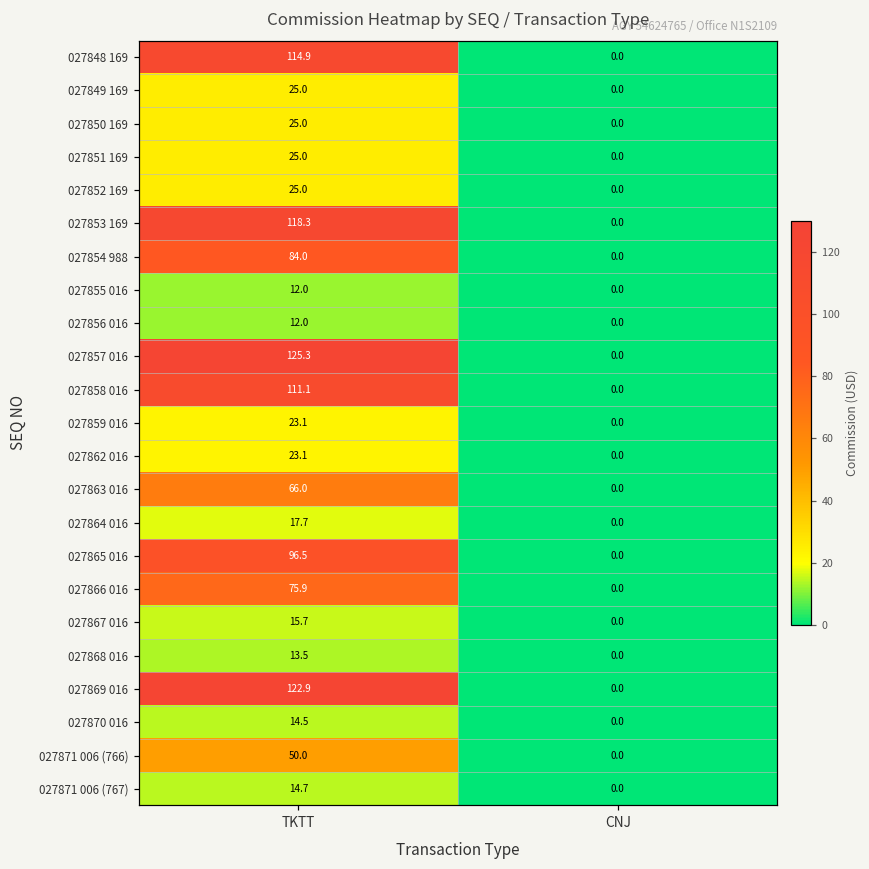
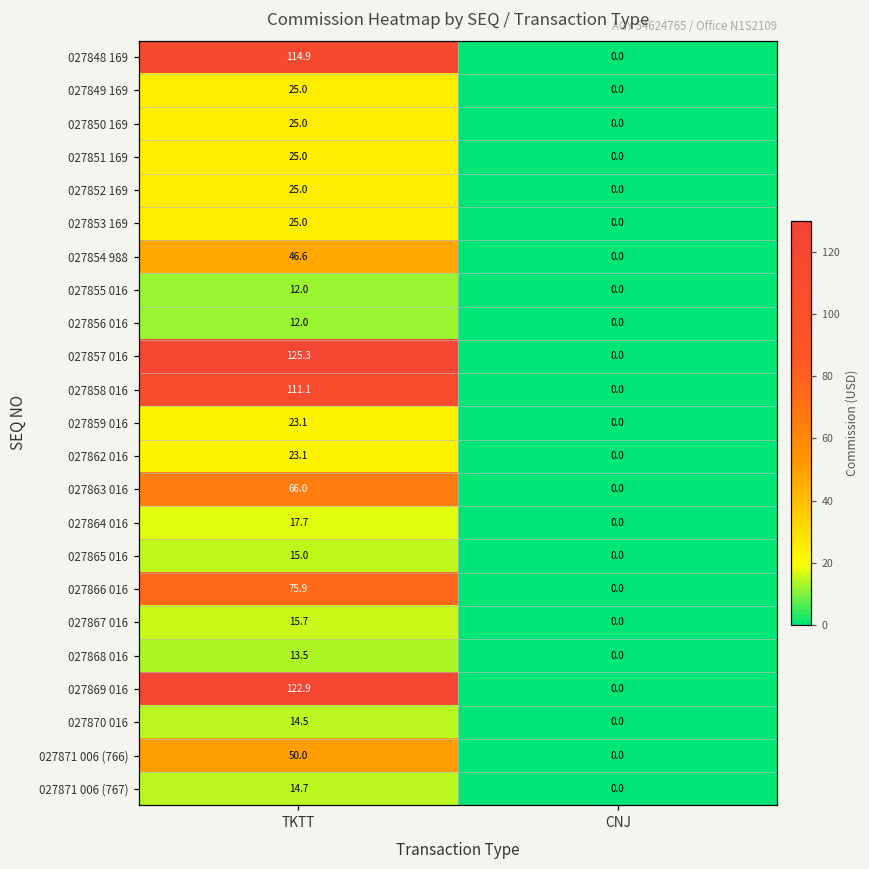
  {
    "027848 169": {
      "TKTT": 114.9,
      "CNJ": 0.0
    },
    "027849 169": {
      "TKTT": 25.0,
      "CNJ": 0.0
    },
    "027850 169": {
      "TKTT": 25.0,
      "CNJ": 0.0
    },
    "027851 169": {
      "TKTT": 25.0,
      "CNJ": 0.0
    },
    "027852 169": {
      "TKTT": 25.0,
      "CNJ": 0.0
    },
    "027853 169": {
-     "TKTT": 118.3,
+     "TKTT": 25.0,
      "CNJ": 0.0
    },
    "027854 988": {
-     "TKTT": 84.0,
+     "TKTT": 46.6,
      "CNJ": 0.0
    },
    "027855 016": {
      "TKTT": 12.0,
      "CNJ": 0.0
    },
    "027856 016": {
      "TKTT": 12.0,
      "CNJ": 0.0
    },
    "027857 016": {
      "TKTT": 125.3,
      "CNJ": 0.0
    },
    "027858 016": {
      "TKTT": 111.1,
      "CNJ": 0.0
    },
    "027859 016": {
      "TKTT": 23.1,
      "CNJ": 0.0
    },
    "027862 016": {
      "TKTT": 23.1,
      "CNJ": 0.0
    },
    "027863 016": {
      "TKTT": 66.0,
      "CNJ": 0.0
    },
    "027864 016": {
      "TKTT": 17.7,
      "CNJ": 0.0
    },
    "027865 016": {
-     "TKTT": 96.5,
+     "TKTT": 15.0,
      "CNJ": 0.0
    },
    "027866 016": {
      "TKTT": 75.9,
      "CNJ": 0.0
    },
    "027867 016": {
      "TKTT": 15.7,
      "CNJ": 0.0
    },
    "027868 016": {
      "TKTT": 13.5,
      "CNJ": 0.0
    },
    "027869 016": {
      "TKTT": 122.9,
      "CNJ": 0.0
    },
    "027870 016": {
      "TKTT": 14.5,
      "CNJ": 0.0
    },
    "027871 006 (766)": {
      "TKTT": 50.0,
      "CNJ": 0.0
    },
    "027871 006 (767)": {
      "TKTT": 14.7,
      "CNJ": 0.0
    }
  }
